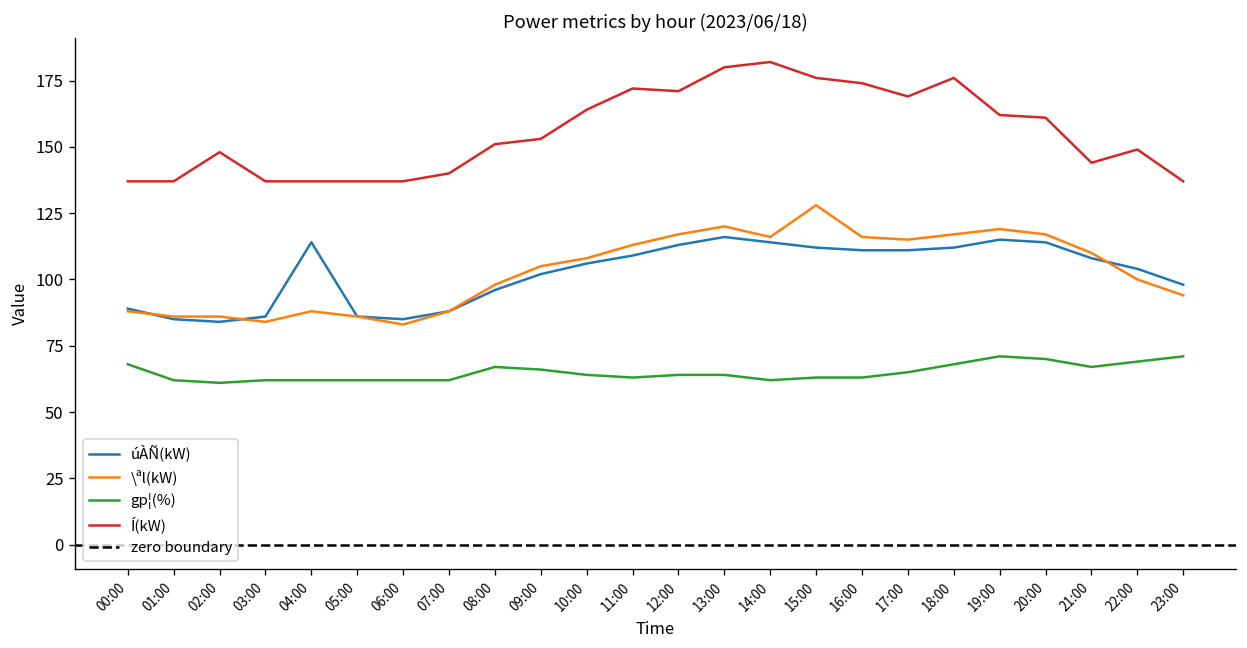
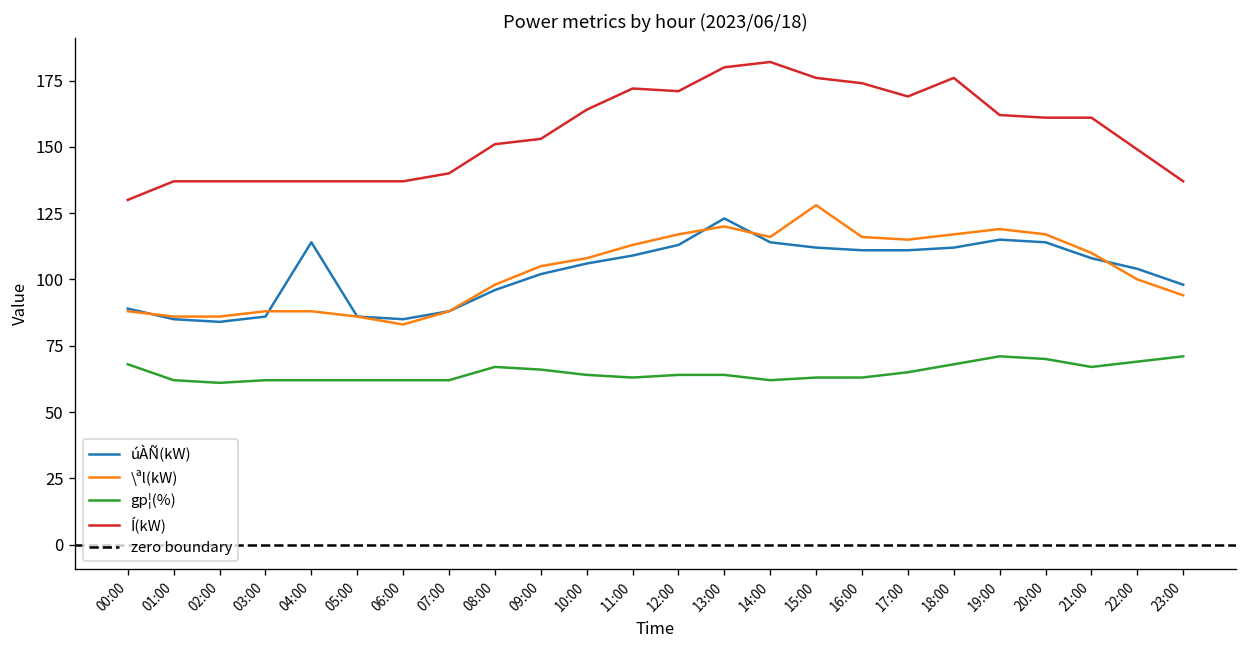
  {
    "úÀÑ(kW)": {
      "02:00": 84,
      "03:00": 86,
      "04:00": 114,
      "06:00": 85,
      "08:00": 96,
      "09:00": 102,
      "10:00": 106,
      "11:00": 109,
      "12:00": 113,
-     "13:00": 116,
+     "13:00": 123,
      "14:00": 114,
      "15:00": 112,
      "16:00": 111,
      "17:00": 111,
      "18:00": 112,
      "19:00": 115,
      "20:00": 114,
      "21:00": 108,
      "22:00": 104,
      "23:00": 98
    },
    "\\ªl(kW)": {
      "02:00": 86,
-     "03:00": 84,
+     "03:00": 88,
      "04:00": 88,
      "06:00": 83,
      "08:00": 98,
      "09:00": 105,
      "10:00": 108,
      "11:00": 113,
      "12:00": 117,
      "13:00": 120,
      "14:00": 116,
      "15:00": 128,
      "16:00": 116,
      "17:00": 115,
      "18:00": 117,
      "19:00": 119,
      "20:00": 117,
      "21:00": 110,
      "22:00": 100,
      "23:00": 94
    },
    "gp¦(%)": {
      "00:00": 68,
      "01:00": 62,
      "02:00": 61,
      "03:00": 62,
      "04:00": 62,
      "05:00": 62,
      "06:00": 62,
      "07:00": 62,
      "08:00": 67,
      "09:00": 66,
      "10:00": 64,
      "11:00": 63,
      "12:00": 64,
      "13:00": 64,
      "14:00": 62,
      "15:00": 63,
      "16:00": 63,
      "17:00": 65,
      "18:00": 68,
      "19:00": 71,
      "20:00": 70,
      "21:00": 67,
      "22:00": 69,
      "23:00": 71
    },
    "Í(kW)": {
-     "00:00": 137,
+     "00:00": 130,
      "01:00": 137,
-     "02:00": 148,
+     "02:00": 137,
      "03:00": 137,
      "04:00": 137,
      "05:00": 137,
      "06:00": 137,
      "07:00": 140,
      "08:00": 151,
      "09:00": 153,
      "10:00": 164,
      "11:00": 172,
      "12:00": 171,
      "13:00": 180,
      "14:00": 182,
      "15:00": 176,
      "16:00": 174,
      "17:00": 169,
      "18:00": 176,
      "19:00": 162,
      "20:00": 161,
-     "21:00": 144,
+     "21:00": 161,
      "22:00": 149,
      "23:00": 137
    }
  }
